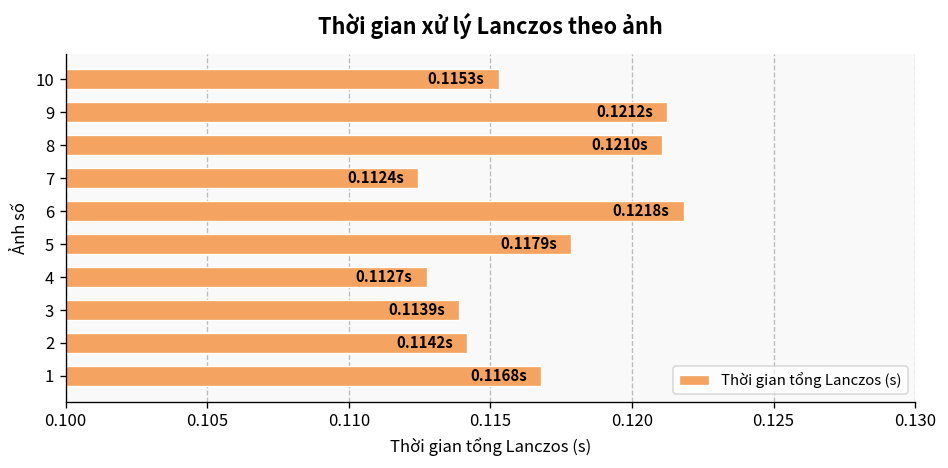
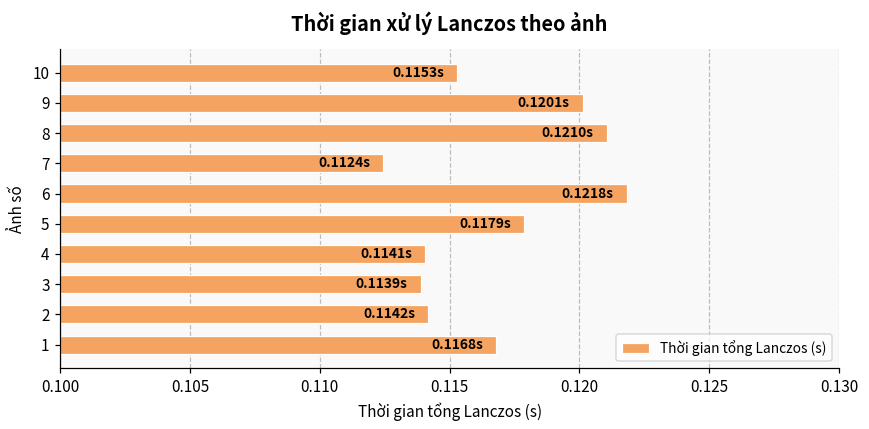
  {
    "10": "0.1153s",
-   "9": "0.1212s",
+   "9": "0.1201s",
    "8": "0.1210s",
    "7": "0.1124s",
    "6": "0.1218s",
    "5": "0.1179s",
-   "4": "0.1127s",
+   "4": "0.1141s",
    "3": "0.1139s",
    "2": "0.1142s",
    "1": "0.1168s"
  }
